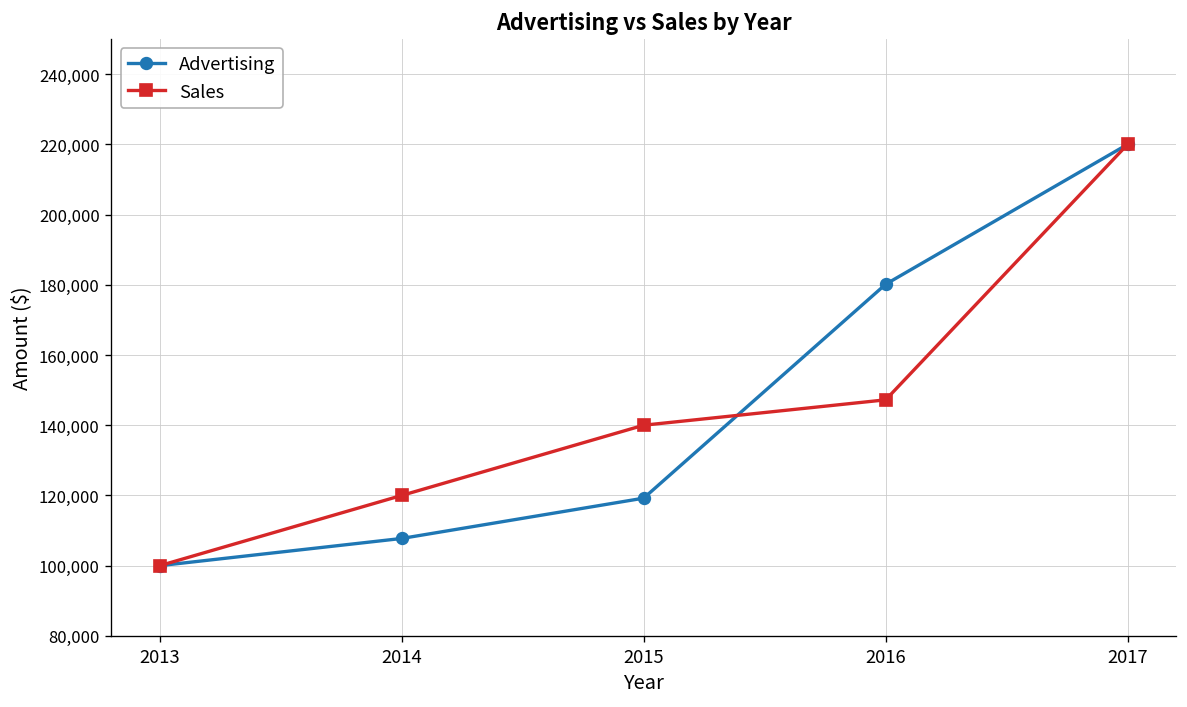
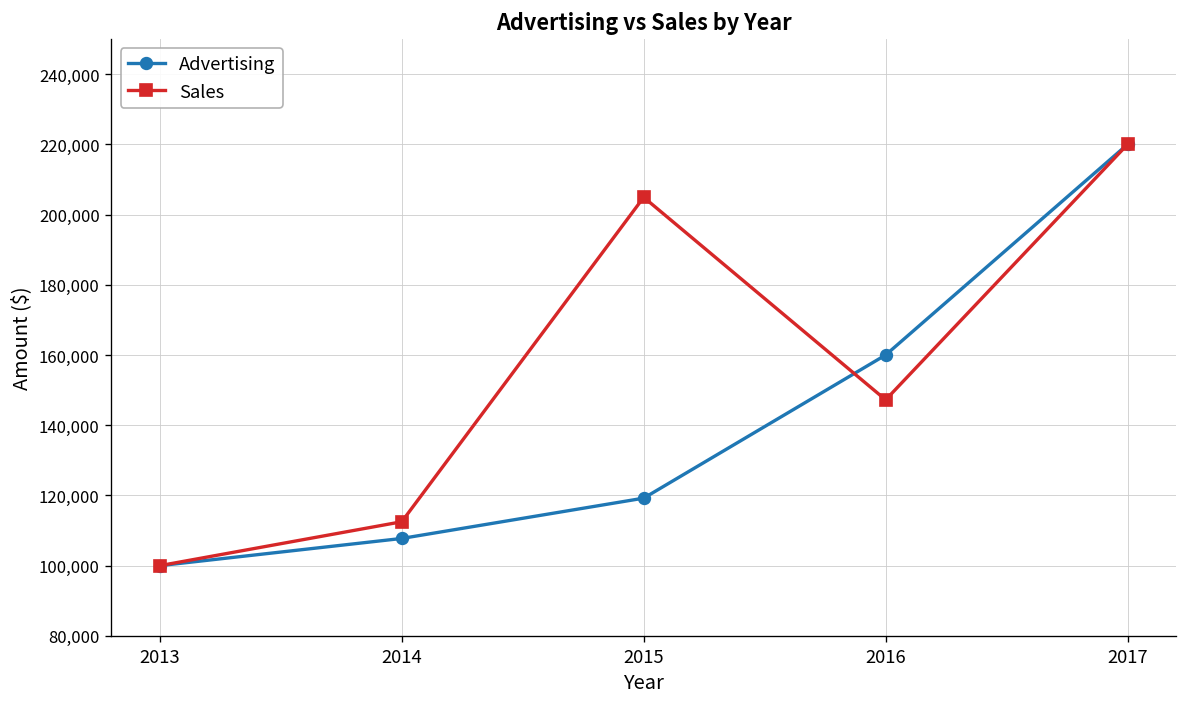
  {
    "Advertising": {
      "2014": "108,000",
      "2015": "119,000",
-     "2016": "180,000"
+     "2016": "160,000"
    },
    "Sales": {
-     "2014": "120,000",
-     "2015": "140,000",
+     "2014": "113,000",
+     "2015": "205,000",
      "2016": "147,000"
    }
  }
